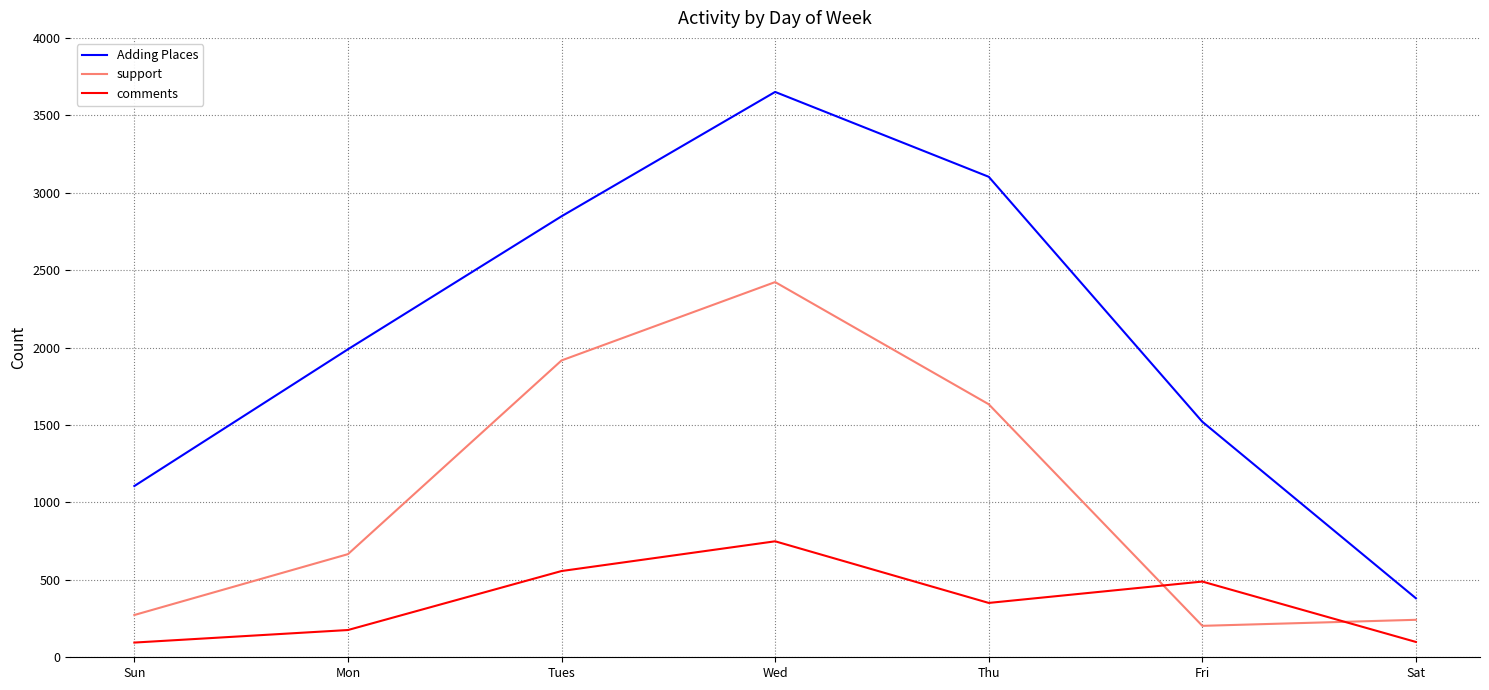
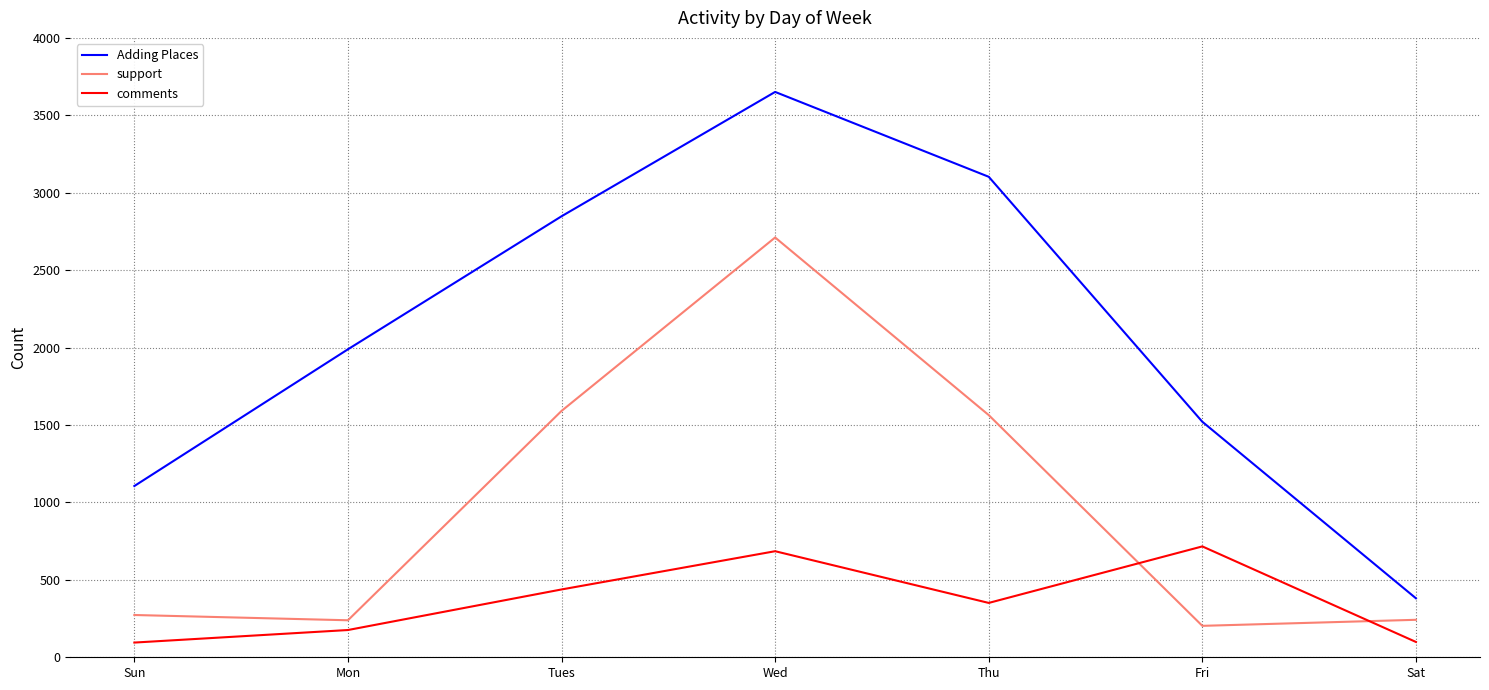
  {
    "Adding Places": {
      "Sun": 1110,
      "Mon": 1990,
      "Tues": 2850,
      "Wed": 3650,
      "Thu": 3100,
      "Fri": 1520,
      "Sat": 380
    },
    "support": {
      "Sun": 270,
-     "Mon": 670,
-     "Tues": 1920,
-     "Wed": 2420,
-     "Thu": 1630,
+     "Mon": 240,
+     "Tues": 1590,
+     "Wed": 2710,
+     "Thu": 1560,
      "Fri": 200,
      "Sat": 240
    },
    "comments": {
      "Sun": 100,
      "Mon": 180,
-     "Tues": 560,
-     "Wed": 750,
+     "Tues": 440,
+     "Wed": 690,
      "Thu": 350,
-     "Fri": 490,
+     "Fri": 720,
      "Sat": 100
    }
  }
